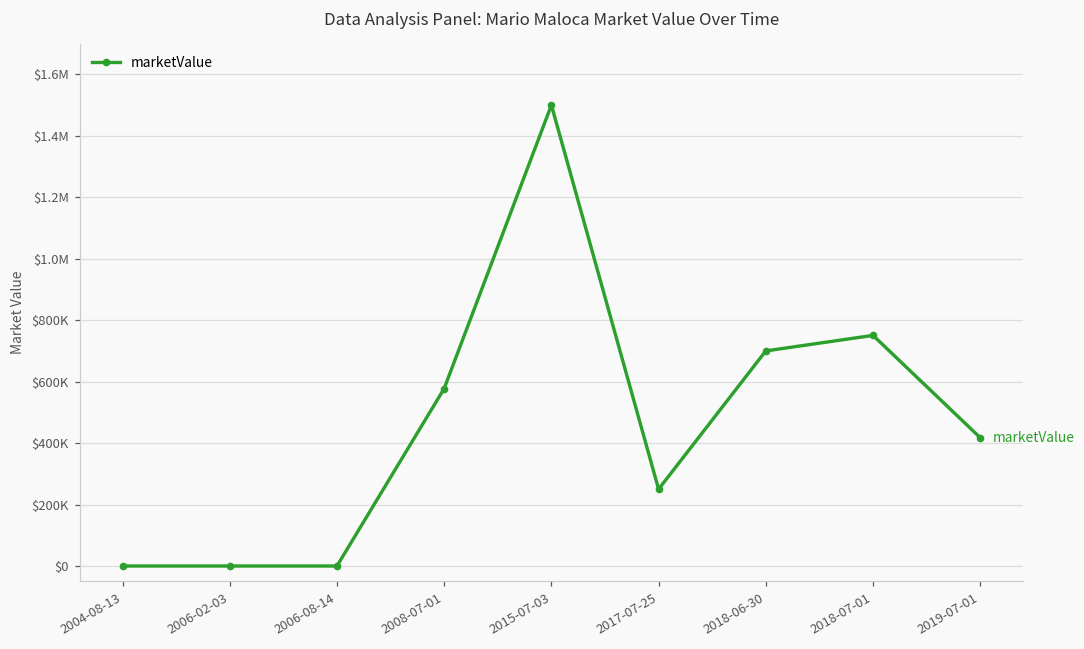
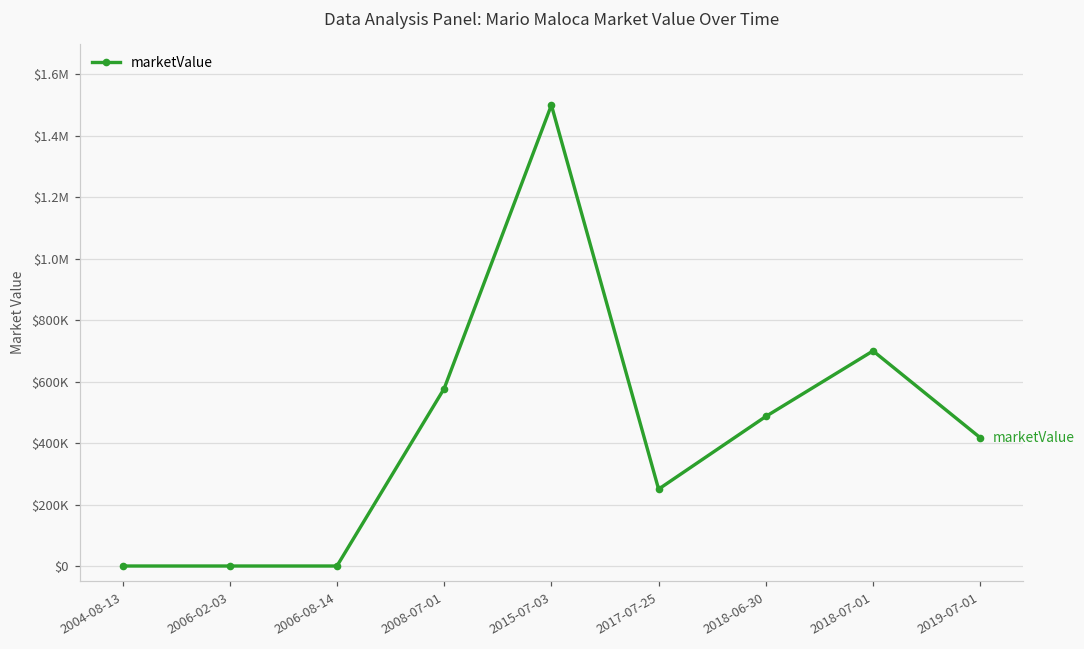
  {
    "2004-08-13": "$0",
    "2006-02-03": "$0",
    "2006-08-14": "$0",
    "2008-07-01": "$580000",
    "2015-07-03": "$1500000",
    "2017-07-25": "$250000",
-   "2018-06-30": "$700000",
-   "2018-07-01": "$750000",
+   "2018-06-30": "$490000",
+   "2018-07-01": "$700000",
    "2019-07-01": "$420000"
  }
